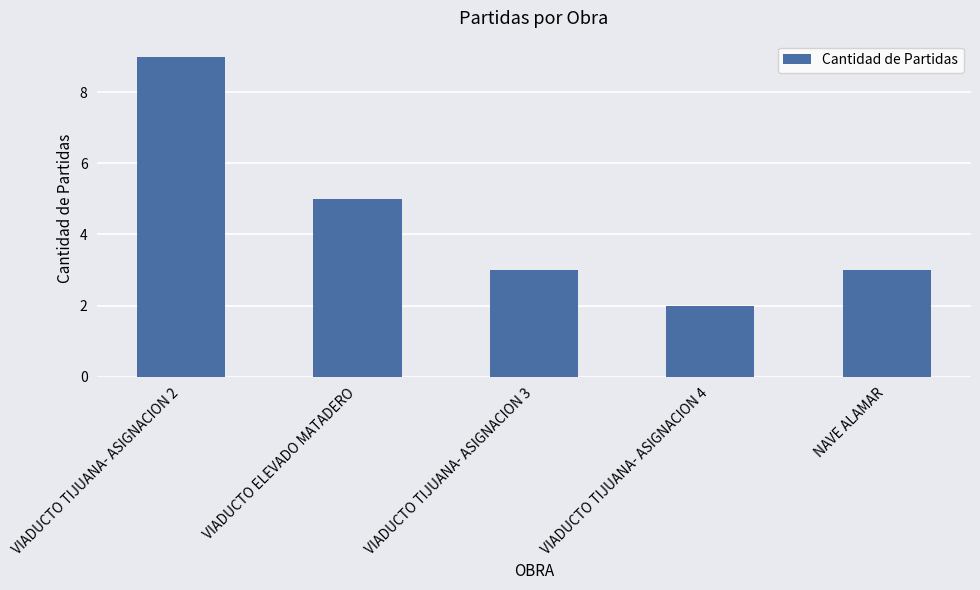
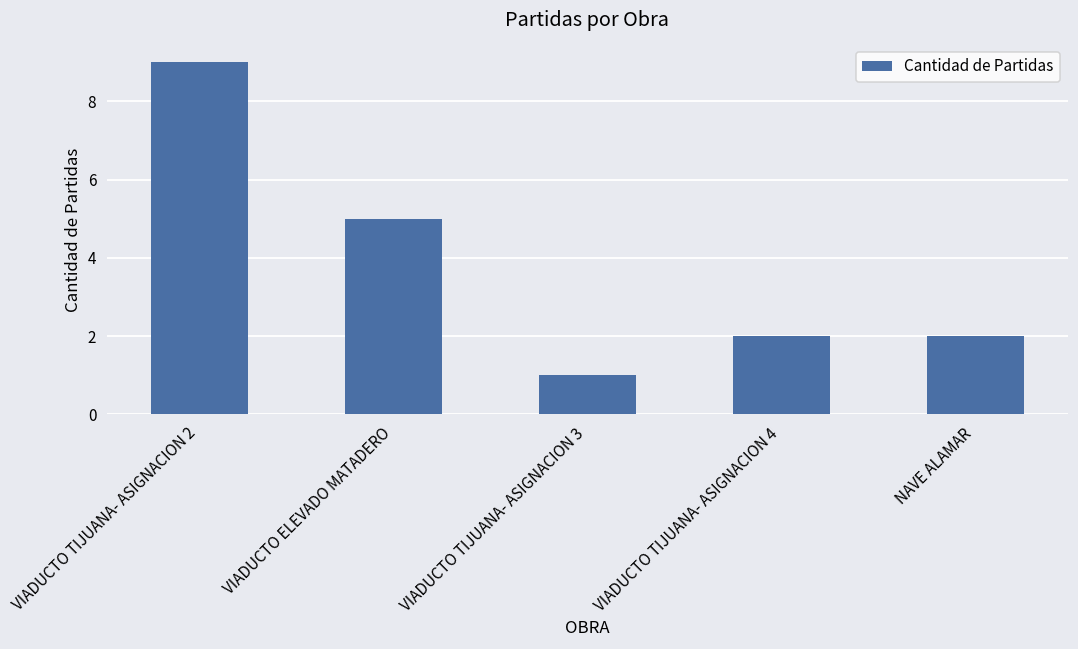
  {
    "VIADUCTO TIJUANA- ASIGNACION 2": 9,
    "VIADUCTO ELEVADO MATADERO": 5,
-   "VIADUCTO TIJUANA- ASIGNACION 3": 3,
+   "VIADUCTO TIJUANA- ASIGNACION 3": 1,
    "VIADUCTO TIJUANA- ASIGNACION 4": 2,
-   "NAVE ALAMAR": 3
+   "NAVE ALAMAR": 2
  }
